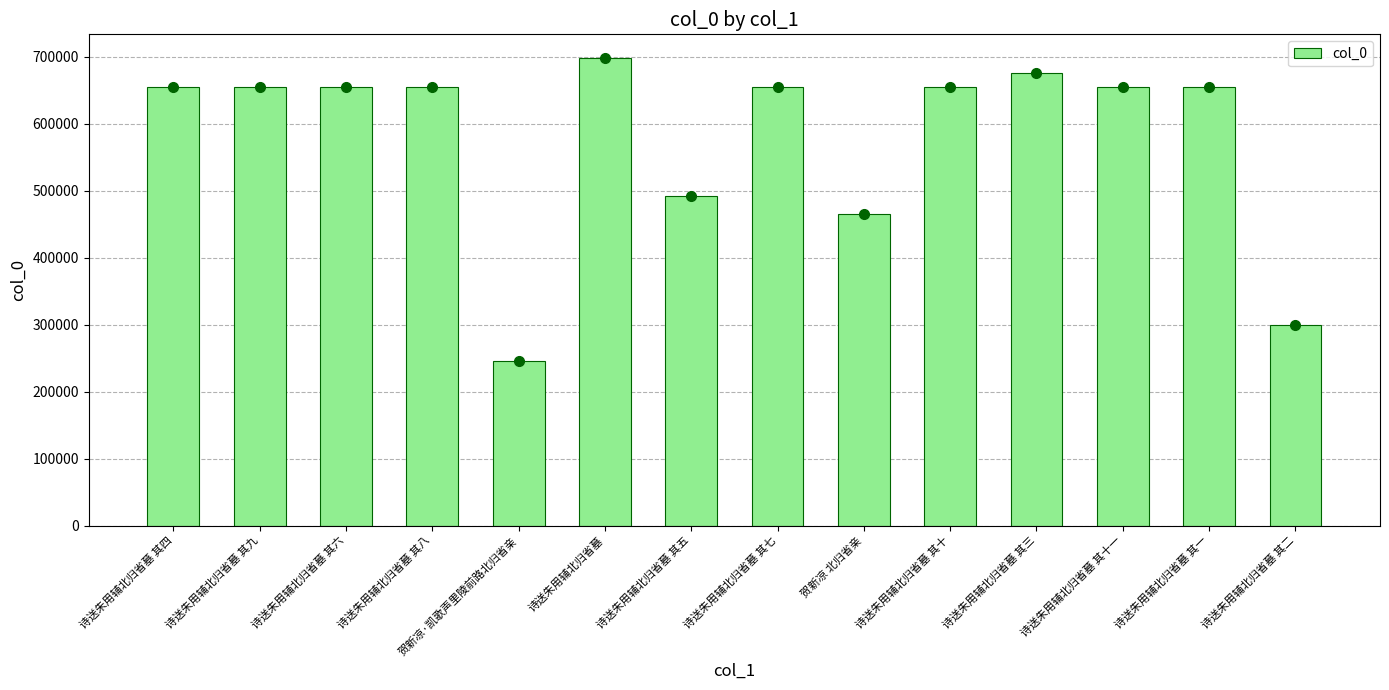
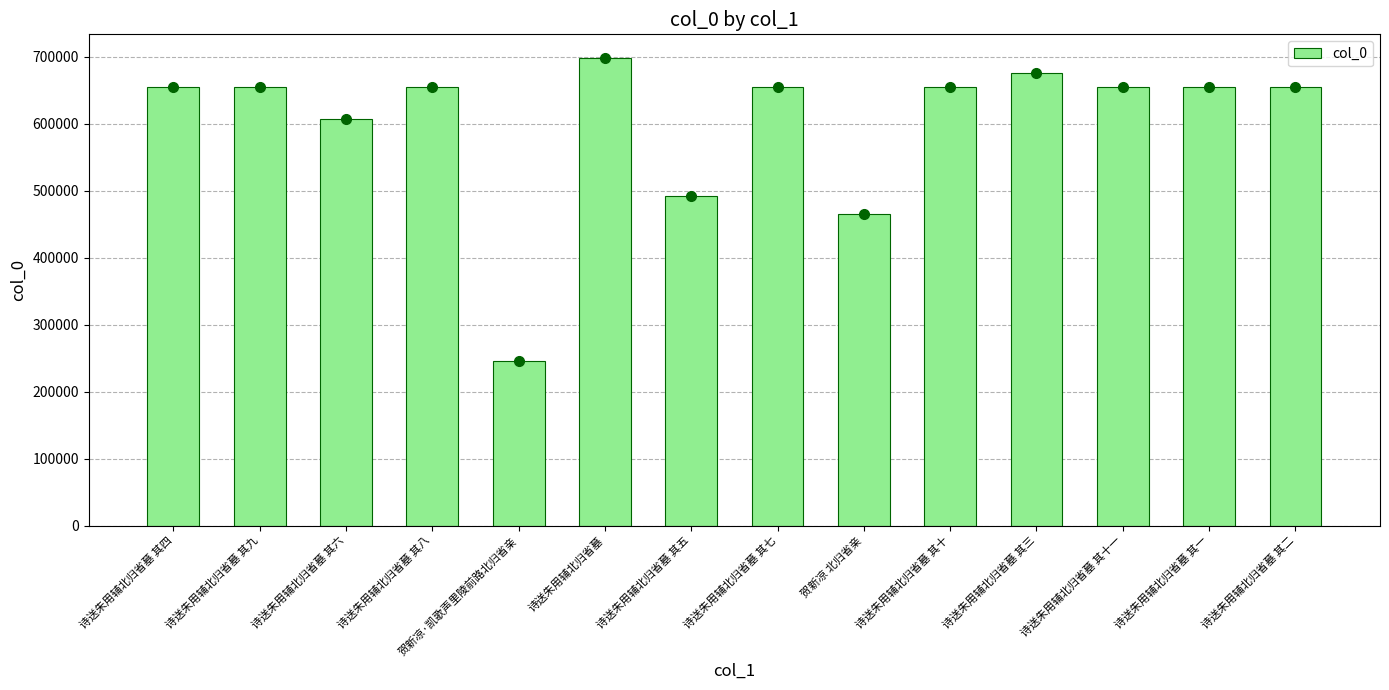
  {
    "诗送朱用辅北归省墓 其四": 660000,
    "诗送朱用辅北归省墓 其九": 660000,
-   "诗送朱用辅北归省墓 其六": 660000,
+   "诗送朱用辅北归省墓 其六": 610000,
    "诗送朱用辅北归省墓 其八": 660000,
    "贺新凉·凯歌声里陵前路北归省亲": 250000,
    "诗送朱用辅北归省墓": 700000,
    "诗送朱用辅北归省墓 其五": 490000,
    "诗送朱用辅北归省墓 其七": 660000,
    "贺新凉 北归省亲": 460000,
    "诗送朱用辅北归省墓 其十": 660000,
    "诗送朱用辅北归省墓 其三": 680000,
    "诗送朱用辅北归省墓 其十一": 660000,
    "诗送朱用辅北归省墓 其一": 660000,
-   "诗送朱用辅北归省墓 其二": 300000
+   "诗送朱用辅北归省墓 其二": 660000
  }
